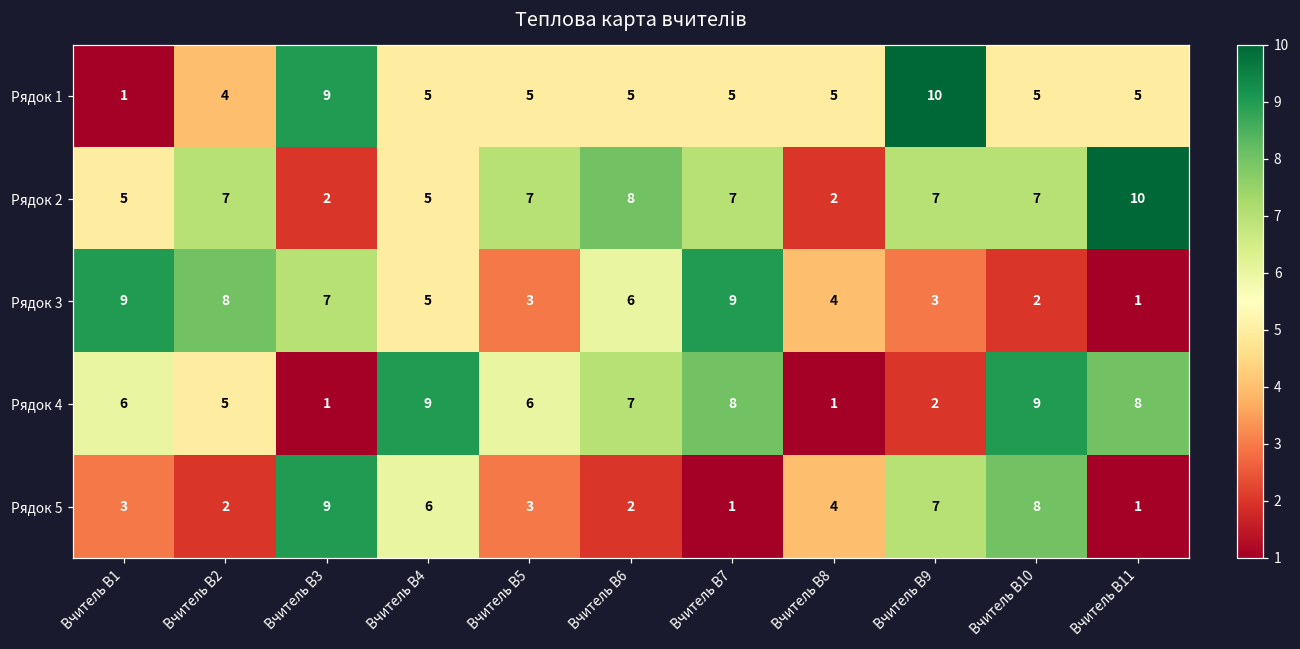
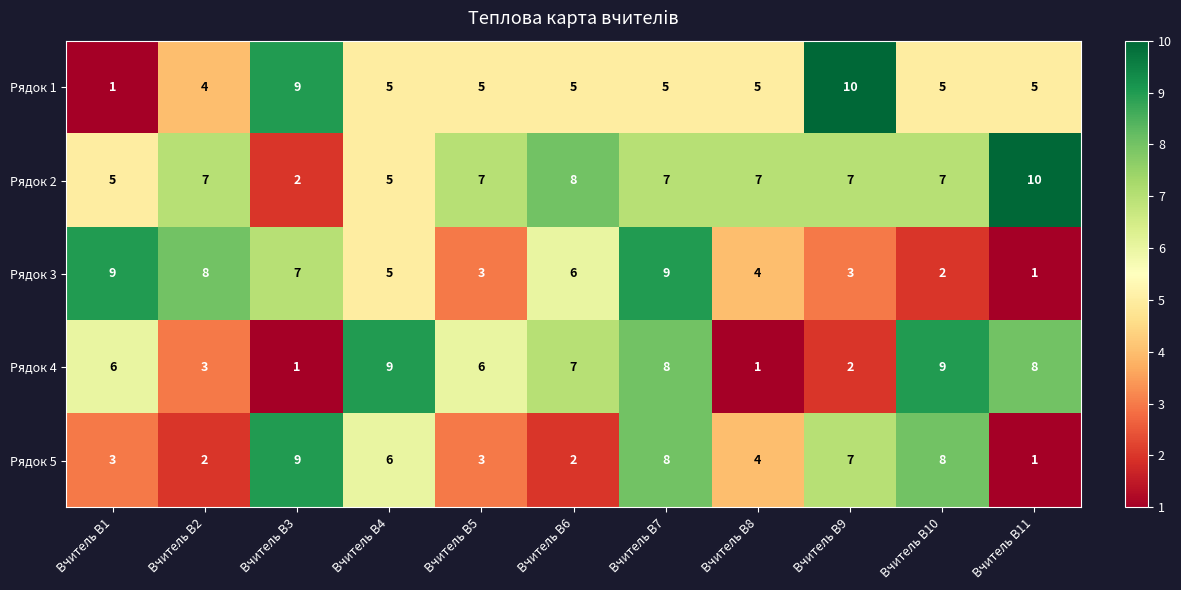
  {
    "Рядок 1": {
      "Вчитель В1": 1,
      "Вчитель В2": 4,
      "Вчитель В3": 9,
      "Вчитель В4": 5,
      "Вчитель В5": 5,
      "Вчитель В6": 5,
      "Вчитель В7": 5,
      "Вчитель В8": 5,
      "Вчитель В9": 10,
      "Вчитель В10": 5,
      "Вчитель В11": 5
    },
    "Рядок 2": {
      "Вчитель В1": 5,
      "Вчитель В2": 7,
      "Вчитель В3": 2,
      "Вчитель В4": 5,
      "Вчитель В5": 7,
      "Вчитель В6": 8,
      "Вчитель В7": 7,
-     "Вчитель В8": 2,
+     "Вчитель В8": 7,
      "Вчитель В9": 7,
      "Вчитель В10": 7,
      "Вчитель В11": 10
    },
    "Рядок 3": {
      "Вчитель В1": 9,
      "Вчитель В2": 8,
      "Вчитель В3": 7,
      "Вчитель В4": 5,
      "Вчитель В5": 3,
      "Вчитель В6": 6,
      "Вчитель В7": 9,
      "Вчитель В8": 4,
      "Вчитель В9": 3,
      "Вчитель В10": 2,
      "Вчитель В11": 1
    },
    "Рядок 4": {
      "Вчитель В1": 6,
-     "Вчитель В2": 5,
+     "Вчитель В2": 3,
      "Вчитель В3": 1,
      "Вчитель В4": 9,
      "Вчитель В5": 6,
      "Вчитель В6": 7,
      "Вчитель В7": 8,
      "Вчитель В8": 1,
      "Вчитель В9": 2,
      "Вчитель В10": 9,
      "Вчитель В11": 8
    },
    "Рядок 5": {
      "Вчитель В1": 3,
      "Вчитель В2": 2,
      "Вчитель В3": 9,
      "Вчитель В4": 6,
      "Вчитель В5": 3,
      "Вчитель В6": 2,
-     "Вчитель В7": 1,
+     "Вчитель В7": 8,
      "Вчитель В8": 4,
      "Вчитель В9": 7,
      "Вчитель В10": 8,
      "Вчитель В11": 1
    }
  }
